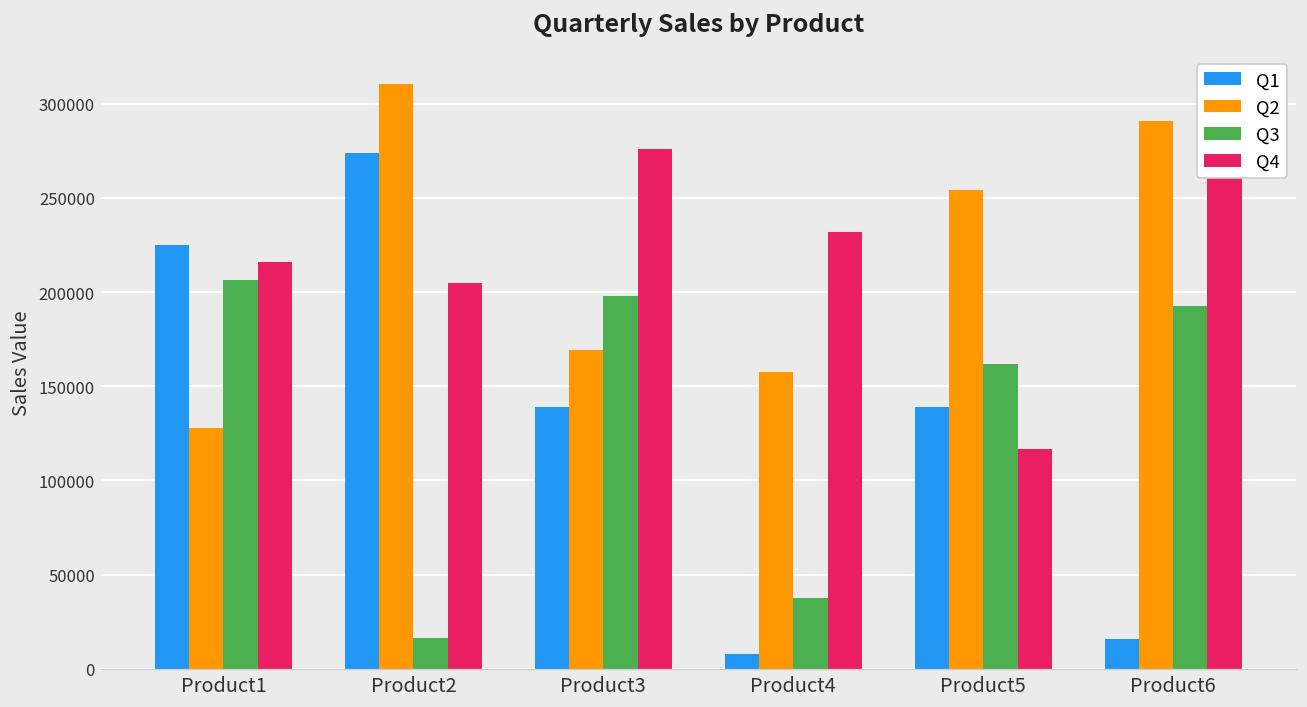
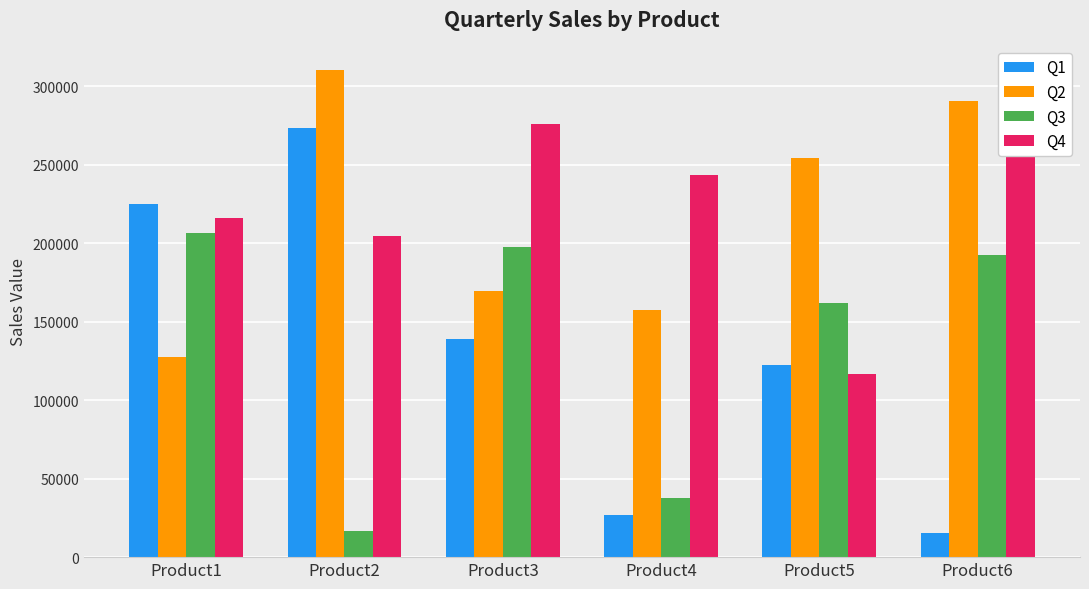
  {
    "Q1": {
      "Product1": 225000,
      "Product2": 274000,
      "Product3": 139000,
-     "Product4": 8000,
-     "Product5": 139000,
+     "Product4": 27000,
+     "Product5": 122000,
      "Product6": 16000
    },
    "Q2": {
      "Product1": 128000,
      "Product2": 310000,
      "Product3": 169000,
      "Product4": 158000,
      "Product5": 254000,
      "Product6": 291000
    },
    "Q3": {
      "Product1": 206000,
      "Product2": 16000,
      "Product3": 198000,
      "Product4": 38000,
      "Product5": 162000,
      "Product6": 192000
    },
    "Q4": {
      "Product1": 216000,
      "Product2": 205000,
      "Product3": 276000,
-     "Product4": 232000,
+     "Product4": 243000,
      "Product5": 117000
    }
  }
